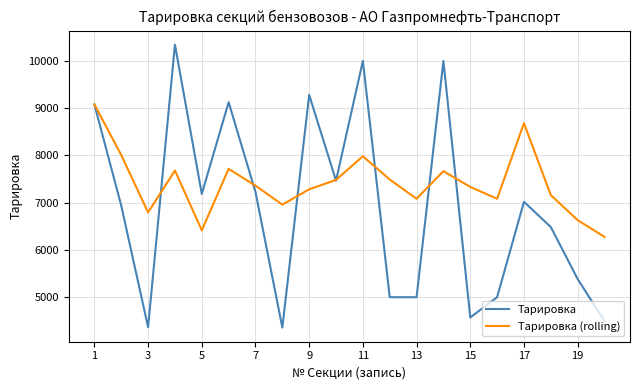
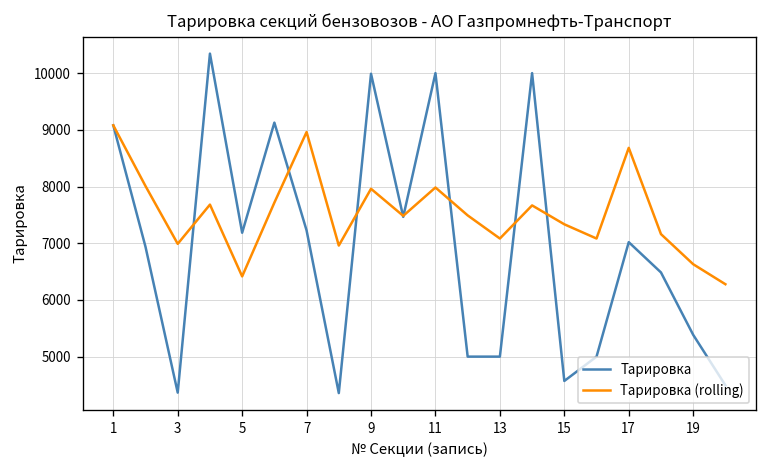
  {
    "Тарировка": {
      "3": 4400,
      "5": 7200,
      "7": 7200,
-     "9": 9300,
+     "9": 10000,
      "11": 10000,
      "13": 5000,
      "15": 4600,
      "17": 7000,
      "19": 5400
    },
    "Тарировка (rolling)": {
-     "3": 6800,
+     "3": 7000,
      "5": 6400,
-     "7": 7400,
-     "9": 7300,
+     "7": 9000,
+     "9": 8000,
      "11": 8000,
      "13": 7100,
      "15": 7300,
      "17": 8700,
      "19": 6600
    }
  }
